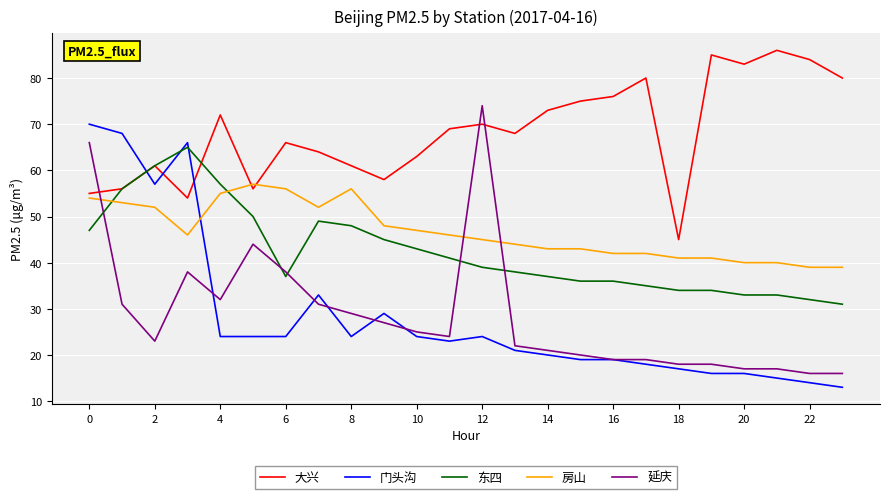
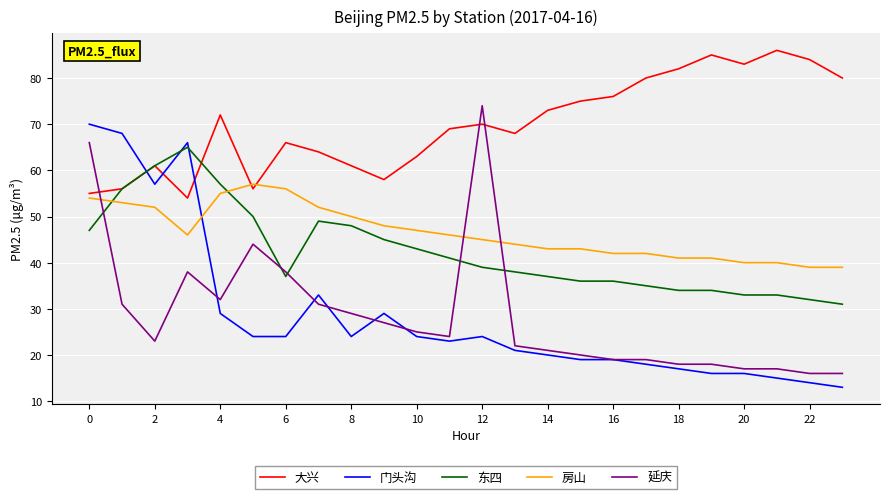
  {
    "大兴": {
      "0": 55,
      "4": 72,
      "6": 66,
      "8": 61,
      "10": 63,
      "12": 70,
      "14": 73,
      "16": 76,
-     "18": 45,
+     "18": 82,
      "20": 83,
      "22": 84
    },
    "门头沟": {
      "0": 70,
      "2": 57,
-     "4": 24,
+     "4": 29,
      "6": 24,
      "8": 24,
      "10": 24,
      "12": 24,
      "14": 20,
      "18": 17,
      "20": 16,
      "22": 14
    },
    "东四": {
      "0": 47,
      "4": 57,
      "6": 37,
      "8": 48,
      "10": 43,
      "12": 39,
      "14": 37,
      "16": 36,
      "18": 34,
      "20": 33,
      "22": 32
    },
    "房山": {
      "0": 54,
      "2": 52,
      "4": 55,
      "6": 56,
-     "8": 56,
+     "8": 50,
      "10": 47,
      "12": 45,
      "14": 43,
      "16": 42,
      "18": 41,
      "20": 40,
      "22": 39
    },
    "延庆": {
      "0": 66,
      "2": 23,
      "4": 32,
      "6": 38,
      "8": 29,
      "10": 25,
      "12": 74,
      "14": 21,
      "18": 18,
      "20": 17,
      "22": 16
    }
  }
